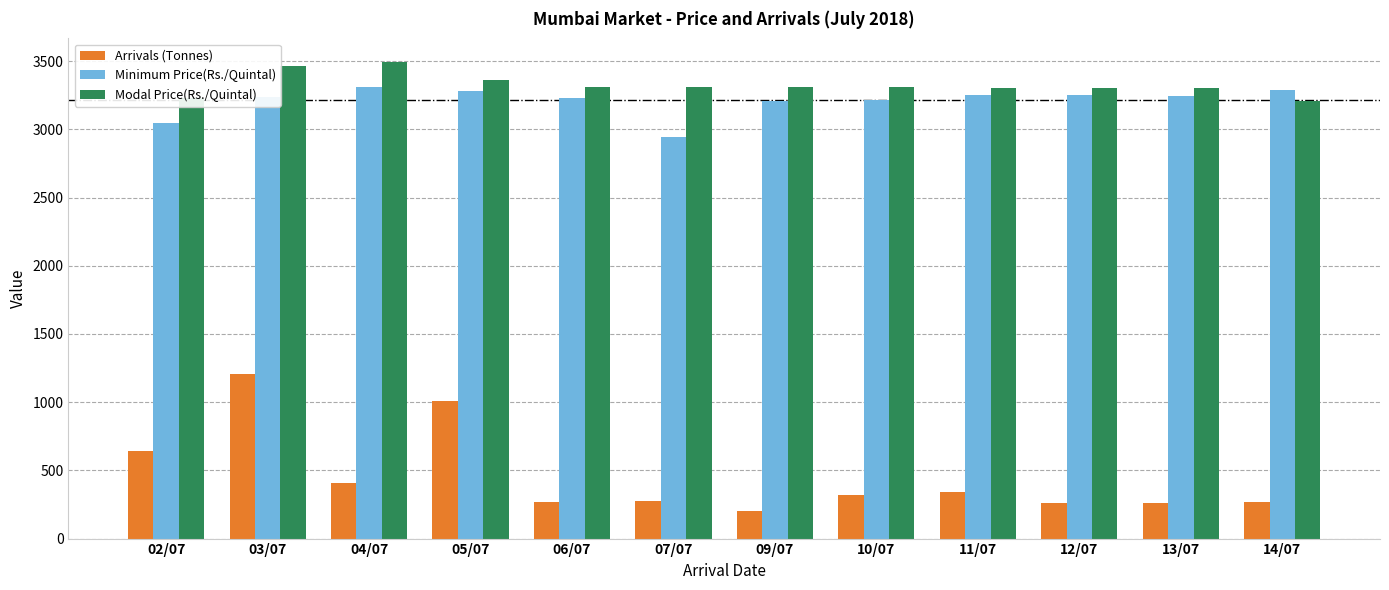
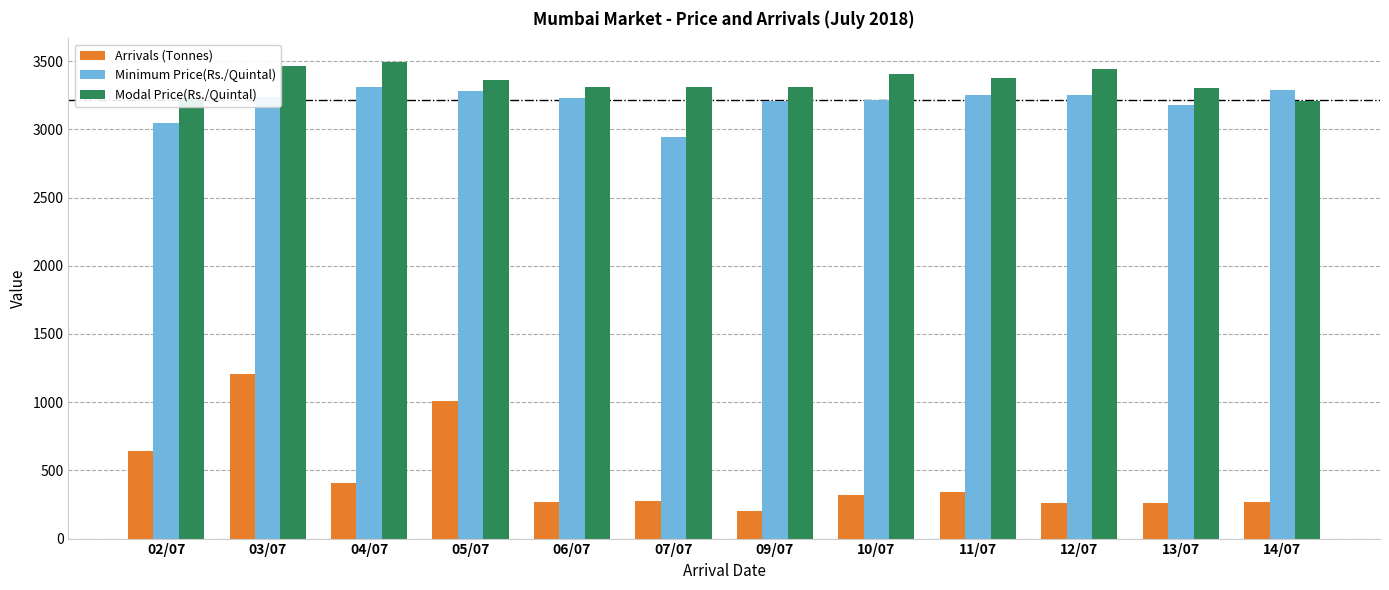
  {
    "Arrivals (Tonnes)": {
      "02/07": 640,
      "03/07": 1200,
      "04/07": 410,
      "05/07": 1010,
      "06/07": 270,
      "07/07": 270,
      "09/07": 200,
      "10/07": 320,
      "11/07": 340,
      "12/07": 260,
      "13/07": 260,
      "14/07": 270
    },
    "Minimum Price(Rs./Quintal)": {
      "02/07": 3050,
      "04/07": 3310,
      "05/07": 3280,
      "06/07": 3230,
      "07/07": 2950,
      "09/07": 3210,
      "10/07": 3210,
      "11/07": 3250,
      "12/07": 3250,
-     "13/07": 3240,
+     "13/07": 3180,
      "14/07": 3290
    },
    "Modal Price(Rs./Quintal)": {
      "03/07": 3470,
      "04/07": 3490,
      "05/07": 3360,
      "06/07": 3310,
      "07/07": 3310,
      "09/07": 3310,
-     "10/07": 3310,
-     "11/07": 3300,
-     "12/07": 3300,
+     "10/07": 3410,
+     "11/07": 3370,
+     "12/07": 3440,
      "13/07": 3300,
      "14/07": 3210
    }
  }
